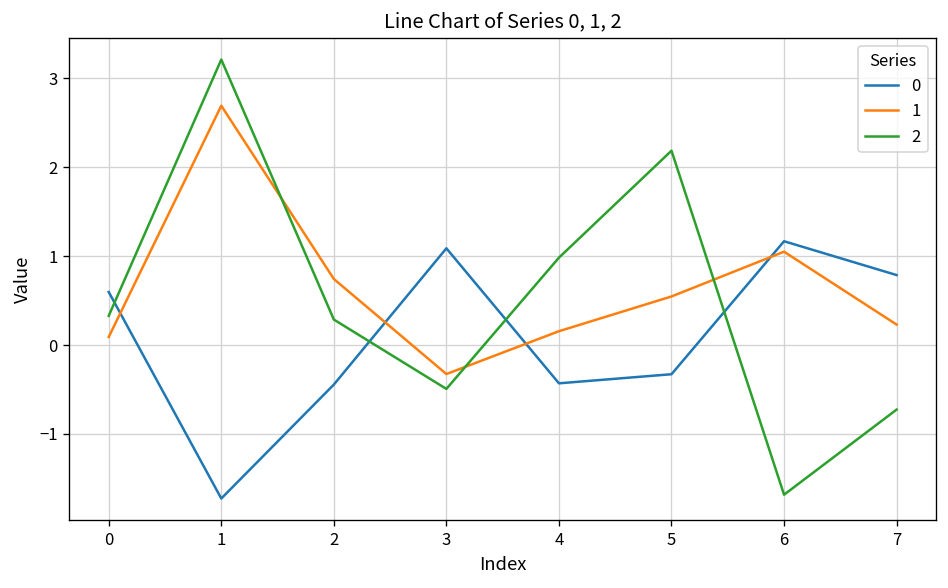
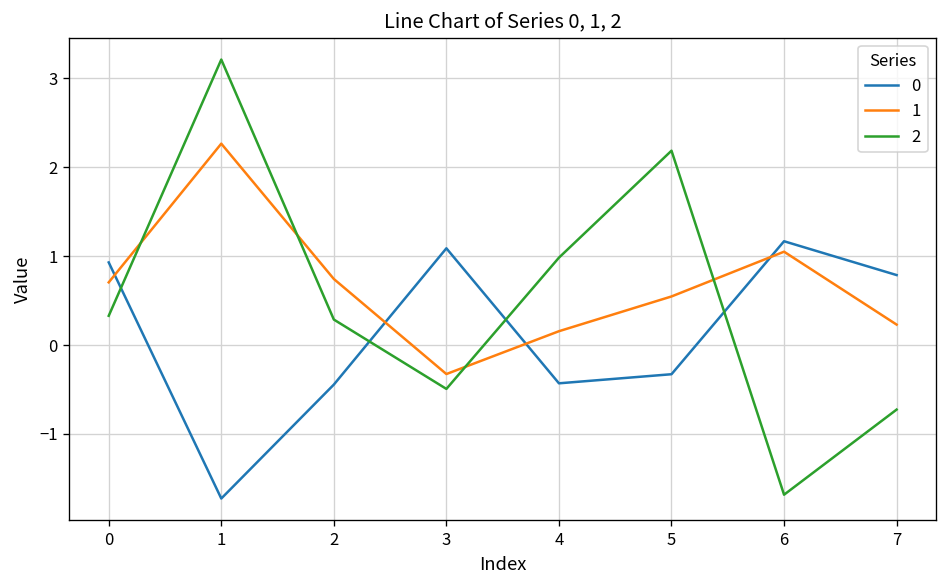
  {
    "0": {
-     "0": 0.6,
+     "0": 0.9,
      "1": -1.7,
      "2": -0.4,
      "3": 1.1,
      "4": -0.4,
      "5": -0.3,
      "6": 1.2,
      "7": 0.8
    },
    "1": {
-     "0": 0.1,
-     "1": 2.7,
+     "0": 0.7,
+     "1": 2.3,
      "2": 0.7,
      "3": -0.3,
      "4": 0.2,
      "5": 0.5,
      "6": 1.1,
      "7": 0.2
    },
    "2": {
      "0": 0.3,
      "1": 3.2,
      "2": 0.3,
      "3": -0.5,
      "4": 1.0,
      "5": 2.2,
      "6": -1.7,
      "7": -0.7
    }
  }
